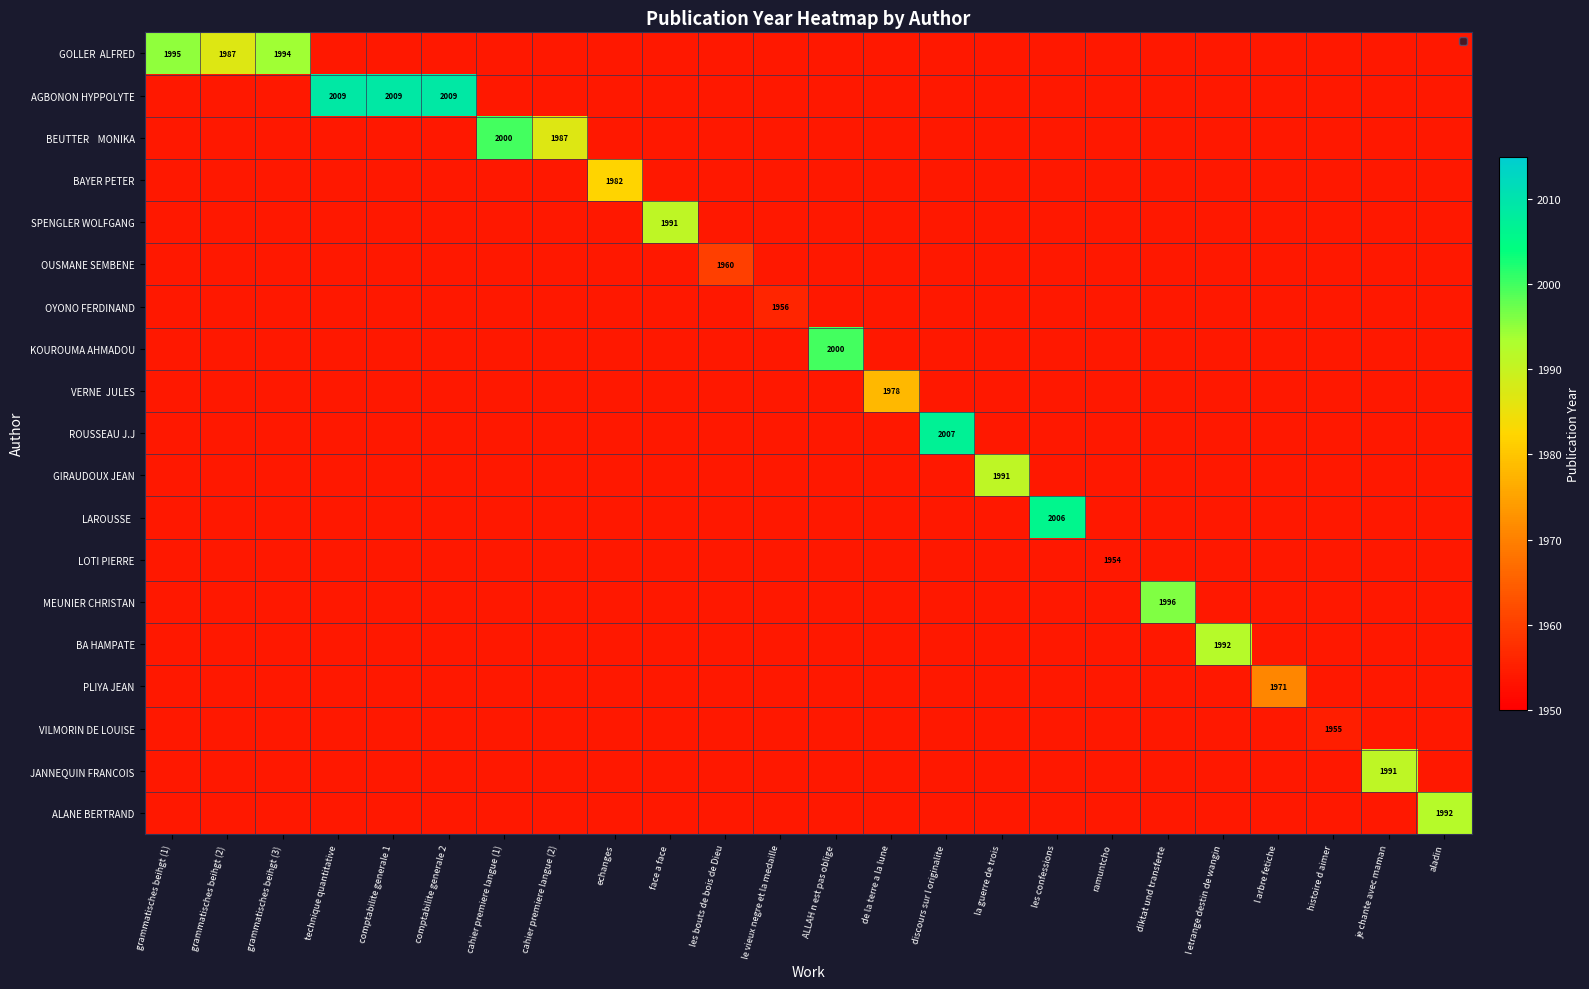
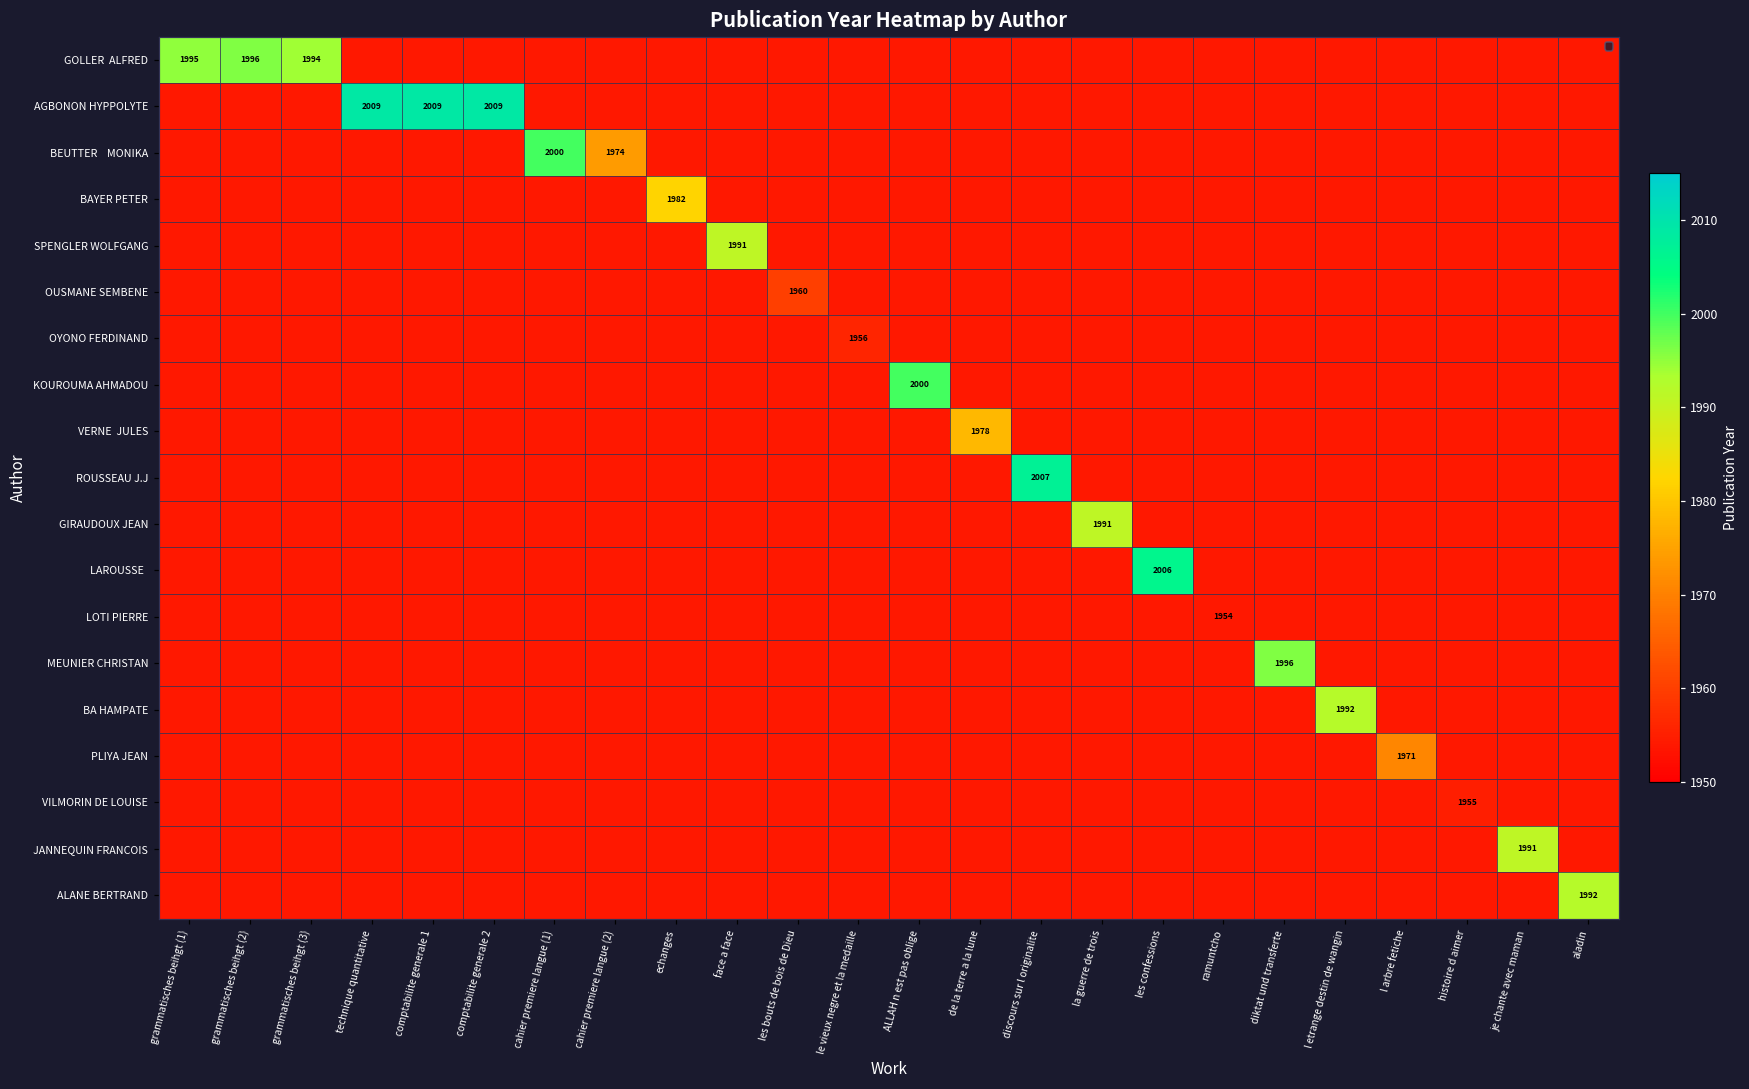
  {
    "GOLLER ALFRED": {
      "grammatisches beihgt (1)": 1995,
-     "grammatisches beihgt (2)": 1987,
+     "grammatisches beihgt (2)": 1996,
      "grammatisches beihgt (3)": 1994
    },
    "AGBONON HYPPOLYTE": {
      "technique quantitative": 2009,
      "comptabilite generale 1": 2009,
      "comptabilite generale 2": 2009
    },
    "BEUTTER MONIKA": {
      "cahier premiere langue (1)": 2000,
-     "cahier premiere langue (2)": 1987
+     "cahier premiere langue (2)": 1974
    },
    "BAYER PETER": {
      "echanges": 1982
    },
    "SPENGLER WOLFGANG": {
      "face a face": 1991
    },
    "OUSMANE SEMBENE": {
      "les bouts de bois de Dieu": 1960
    },
    "OYONO FERDINAND": {
      "le vieux negre et la medaille": 1956
    },
    "KOUROUMA AHMADOU": {
      "ALLAH n est pas oblige": 2000
    },
    "VERNE JULES": {
      "de la terre a la lune": 1978
    },
    "ROUSSEAU J.J": {
      "discours sur l originalite": 2007
    },
    "GIRAUDOUX JEAN": {
      "la guerre de trois": 1991
    },
    "LAROUSSE": {
      "les confessions": 2006
    },
    "LOTI PIERRE": {
      "ramuntcho": 1954
    },
    "MEUNIER CHRISTAN": {
      "diktat und transferte": 1996
    },
    "BA HAMPATE": {
      "l etrange destin de wangin": 1992
    },
    "PLIYA JEAN": {
      "l arbre fetiche": 1971
    },
    "VILMORIN DE LOUISE": {
      "histoire d aimer": 1955
    },
    "JANNEQUIN FRANCOIS": {
      "je chante avec maman": 1991
    },
    "ALANE BERTRAND": {
      "aladin": 1992
    }
  }
